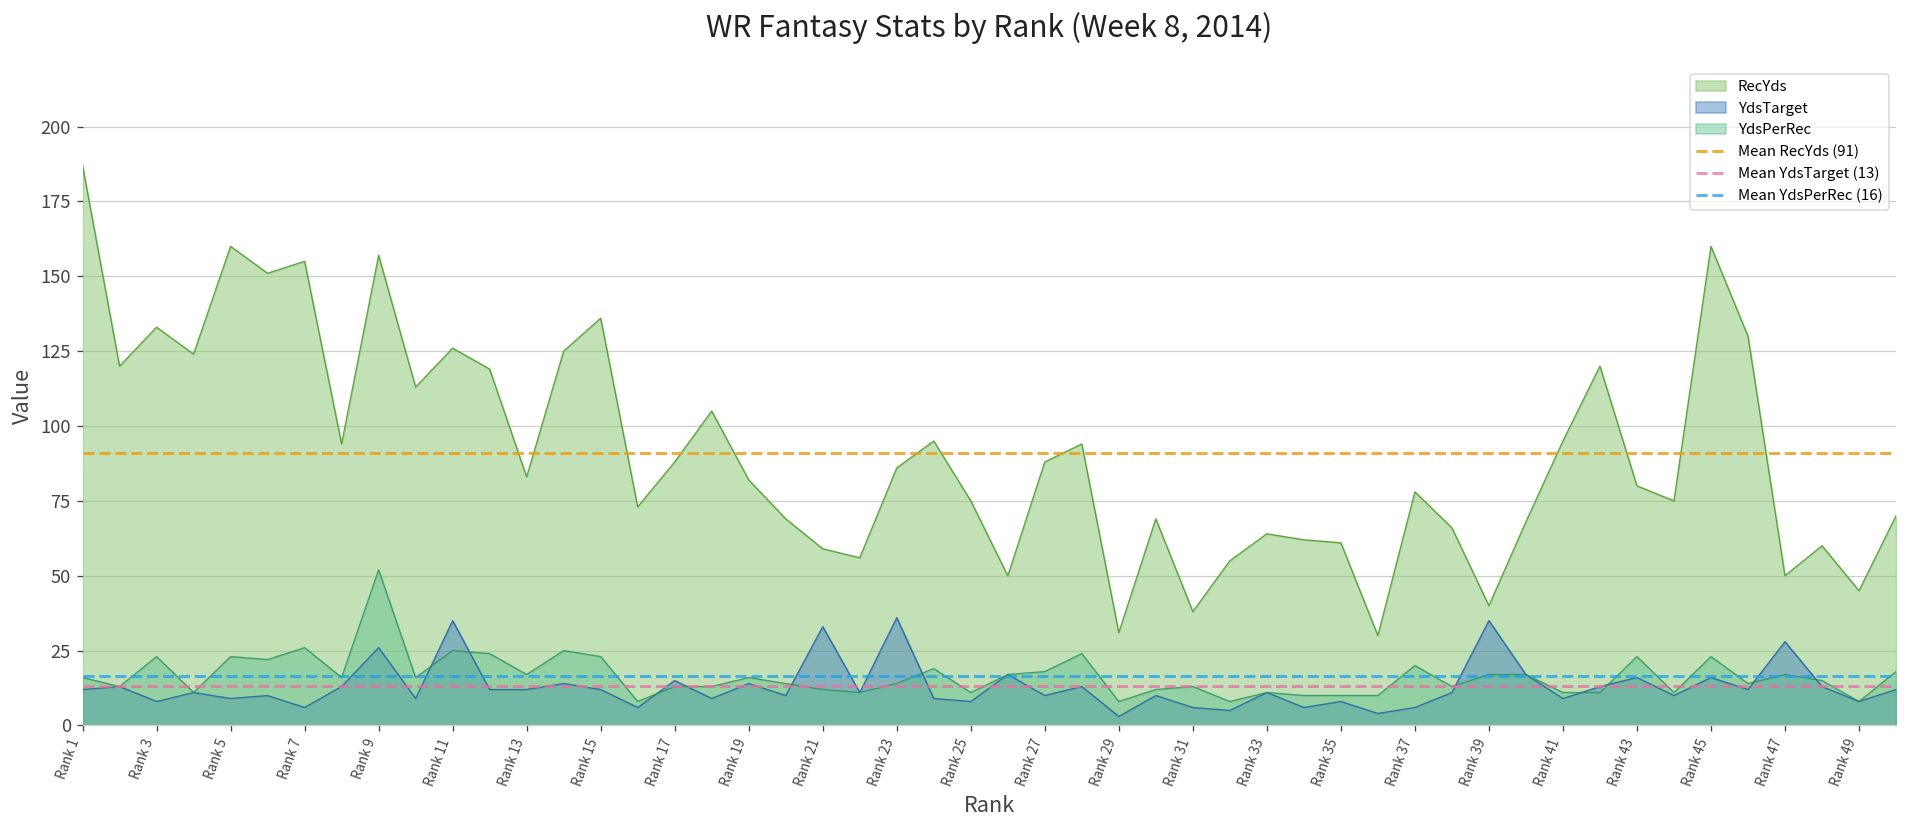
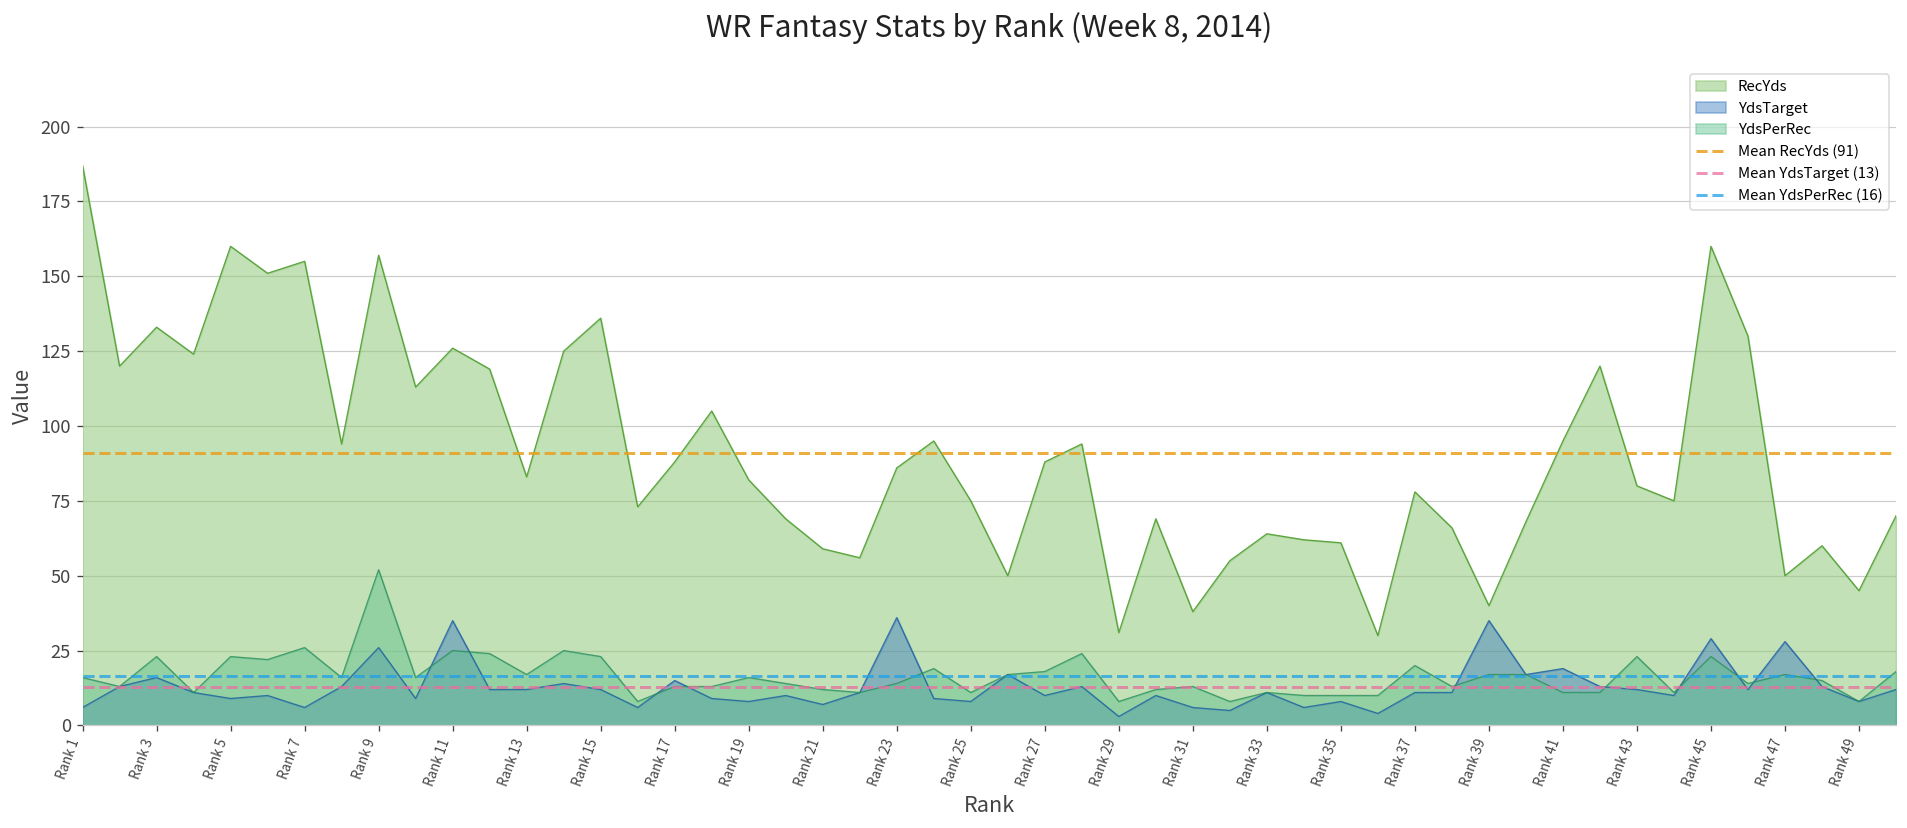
  {
    "YdsTarget": {
-     "Rank 1": 12,
-     "Rank 3": 8,
+     "Rank 1": 6,
+     "Rank 3": 16,
      "Rank 5": 9,
      "Rank 7": 6,
      "Rank 9": 26,
      "Rank 11": 35,
      "Rank 13": 12,
      "Rank 15": 12,
      "Rank 17": 15,
-     "Rank 19": 14,
-     "Rank 21": 33,
+     "Rank 19": 8,
+     "Rank 21": 7,
      "Rank 23": 36,
      "Rank 25": 8,
      "Rank 27": 10,
      "Rank 29": 3,
      "Rank 31": 6,
      "Rank 35": 8,
-     "Rank 37": 6,
+     "Rank 37": 11,
      "Rank 39": 35,
-     "Rank 41": 9,
-     "Rank 43": 16,
-     "Rank 45": 16,
+     "Rank 41": 19,
+     "Rank 43": 12,
+     "Rank 45": 29,
      "Rank 47": 28
    }
  }
